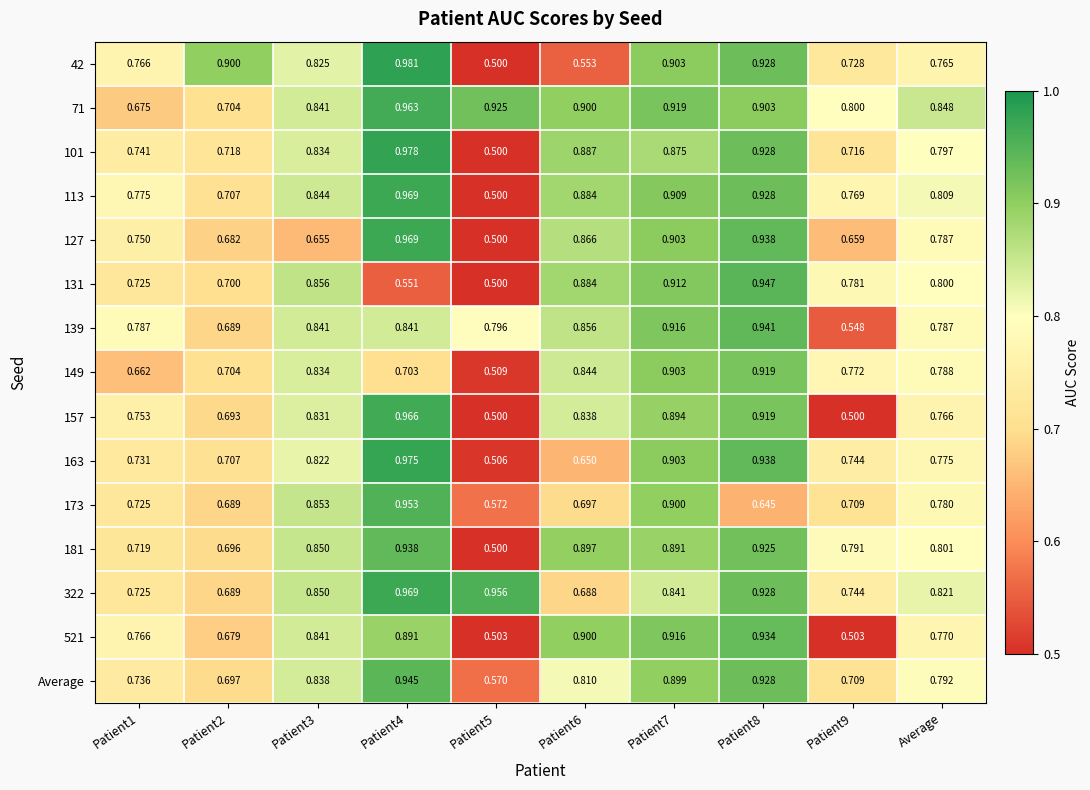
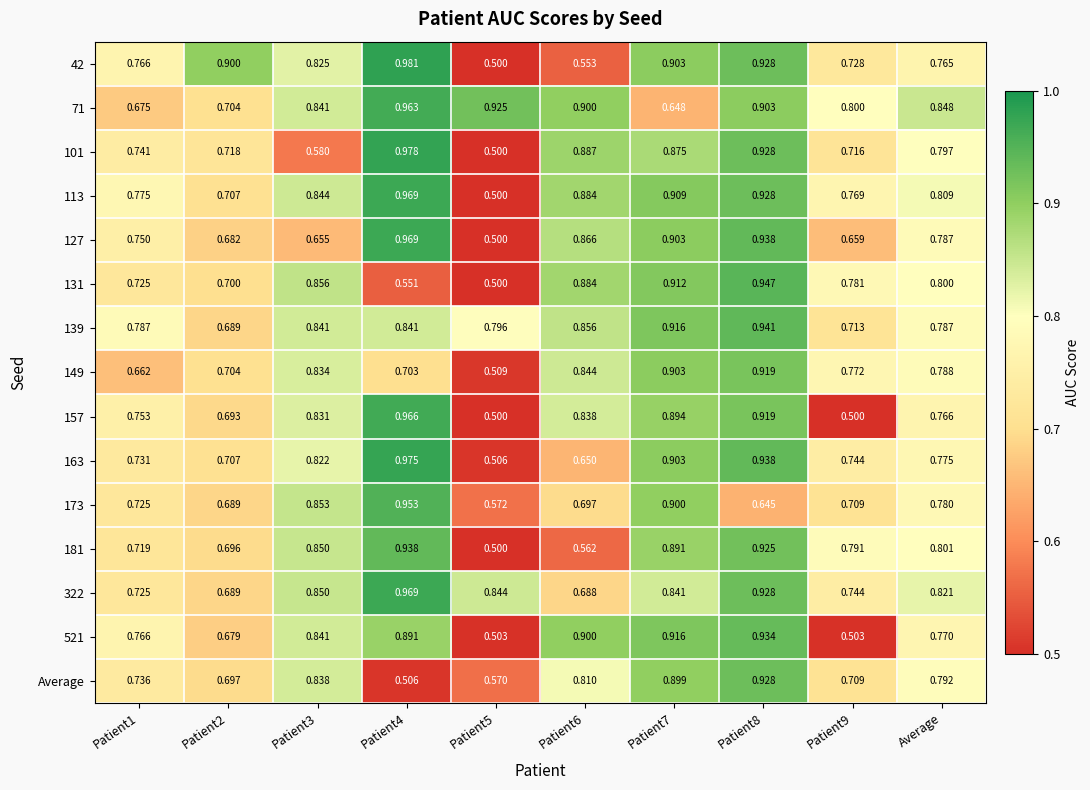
  {
    "42": {
      "Patient1": 0.766,
      "Patient2": 0.900,
      "Patient3": 0.825,
      "Patient4": 0.981,
      "Patient5": 0.500,
      "Patient6": 0.553,
      "Patient7": 0.903,
      "Patient8": 0.928,
      "Patient9": 0.728,
      "Average": 0.765
    },
    "71": {
      "Patient1": 0.675,
      "Patient2": 0.704,
      "Patient3": 0.841,
      "Patient4": 0.963,
      "Patient5": 0.925,
      "Patient6": 0.900,
-     "Patient7": 0.919,
+     "Patient7": 0.648,
      "Patient8": 0.903,
      "Patient9": 0.800,
      "Average": 0.848
    },
    "101": {
      "Patient1": 0.741,
      "Patient2": 0.718,
-     "Patient3": 0.834,
+     "Patient3": 0.580,
      "Patient4": 0.978,
      "Patient5": 0.500,
      "Patient6": 0.887,
      "Patient7": 0.875,
      "Patient8": 0.928,
      "Patient9": 0.716,
      "Average": 0.797
    },
    "113": {
      "Patient1": 0.775,
      "Patient2": 0.707,
      "Patient3": 0.844,
      "Patient4": 0.969,
      "Patient5": 0.500,
      "Patient6": 0.884,
      "Patient7": 0.909,
      "Patient8": 0.928,
      "Patient9": 0.769,
      "Average": 0.809
    },
    "127": {
      "Patient1": 0.750,
      "Patient2": 0.682,
      "Patient3": 0.655,
      "Patient4": 0.969,
      "Patient5": 0.500,
      "Patient6": 0.866,
      "Patient7": 0.903,
      "Patient8": 0.938,
      "Patient9": 0.659,
      "Average": 0.787
    },
    "131": {
      "Patient1": 0.725,
      "Patient2": 0.700,
      "Patient3": 0.856,
      "Patient4": 0.551,
      "Patient5": 0.500,
      "Patient6": 0.884,
      "Patient7": 0.912,
      "Patient8": 0.947,
      "Patient9": 0.781,
      "Average": 0.800
    },
    "139": {
      "Patient1": 0.787,
      "Patient2": 0.689,
      "Patient3": 0.841,
      "Patient4": 0.841,
      "Patient5": 0.796,
      "Patient6": 0.856,
      "Patient7": 0.916,
      "Patient8": 0.941,
-     "Patient9": 0.548,
+     "Patient9": 0.713,
      "Average": 0.787
    },
    "149": {
      "Patient1": 0.662,
      "Patient2": 0.704,
      "Patient3": 0.834,
      "Patient4": 0.703,
      "Patient5": 0.509,
      "Patient6": 0.844,
      "Patient7": 0.903,
      "Patient8": 0.919,
      "Patient9": 0.772,
      "Average": 0.788
    },
    "157": {
      "Patient1": 0.753,
      "Patient2": 0.693,
      "Patient3": 0.831,
      "Patient4": 0.966,
      "Patient5": 0.500,
      "Patient6": 0.838,
      "Patient7": 0.894,
      "Patient8": 0.919,
      "Patient9": 0.500,
      "Average": 0.766
    },
    "163": {
      "Patient1": 0.731,
      "Patient2": 0.707,
      "Patient3": 0.822,
      "Patient4": 0.975,
      "Patient5": 0.506,
      "Patient6": 0.650,
      "Patient7": 0.903,
      "Patient8": 0.938,
      "Patient9": 0.744,
      "Average": 0.775
    },
    "173": {
      "Patient1": 0.725,
      "Patient2": 0.689,
      "Patient3": 0.853,
      "Patient4": 0.953,
      "Patient5": 0.572,
      "Patient6": 0.697,
      "Patient7": 0.900,
      "Patient8": 0.645,
      "Patient9": 0.709,
      "Average": 0.780
    },
    "181": {
      "Patient1": 0.719,
      "Patient2": 0.696,
      "Patient3": 0.850,
      "Patient4": 0.938,
      "Patient5": 0.500,
-     "Patient6": 0.897,
+     "Patient6": 0.562,
      "Patient7": 0.891,
      "Patient8": 0.925,
      "Patient9": 0.791,
      "Average": 0.801
    },
    "322": {
      "Patient1": 0.725,
      "Patient2": 0.689,
      "Patient3": 0.850,
      "Patient4": 0.969,
-     "Patient5": 0.956,
+     "Patient5": 0.844,
      "Patient6": 0.688,
      "Patient7": 0.841,
      "Patient8": 0.928,
      "Patient9": 0.744,
      "Average": 0.821
    },
    "521": {
      "Patient1": 0.766,
      "Patient2": 0.679,
      "Patient3": 0.841,
      "Patient4": 0.891,
      "Patient5": 0.503,
      "Patient6": 0.900,
      "Patient7": 0.916,
      "Patient8": 0.934,
      "Patient9": 0.503,
      "Average": 0.770
    },
    "Average": {
      "Patient1": 0.736,
      "Patient2": 0.697,
      "Patient3": 0.838,
-     "Patient4": 0.945,
+     "Patient4": 0.506,
      "Patient5": 0.570,
      "Patient6": 0.810,
      "Patient7": 0.899,
      "Patient8": 0.928,
      "Patient9": 0.709,
      "Average": 0.792
    }
  }
